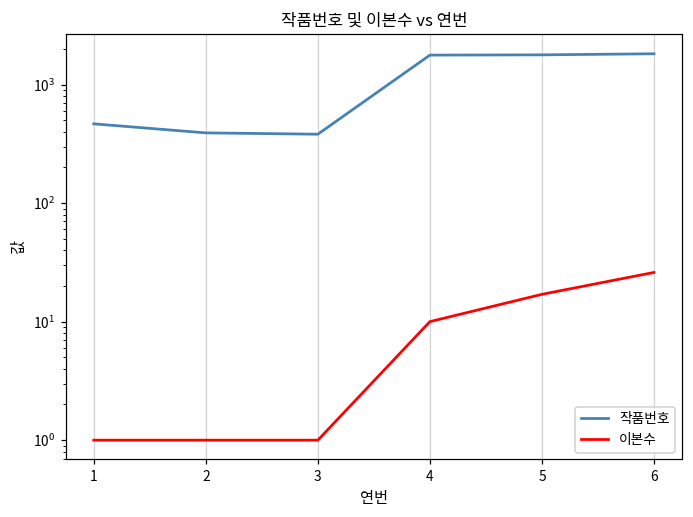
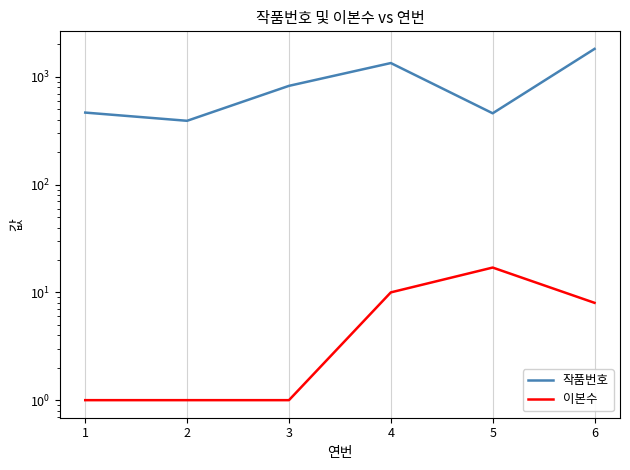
  {
    "작품번호": {
      "1": 470,
      "2": 390,
-     "3": 380,
-     "4": 1800,
-     "5": 1800,
+     "3": 800,
+     "4": 1300,
+     "5": 460,
      "6": 1800
    },
    "이본수": {
      "1": 1,
      "2": 1,
      "3": 1,
      "4": 10,
      "5": 17,
-     "6": 26
+     "6": 8
    }
  }
